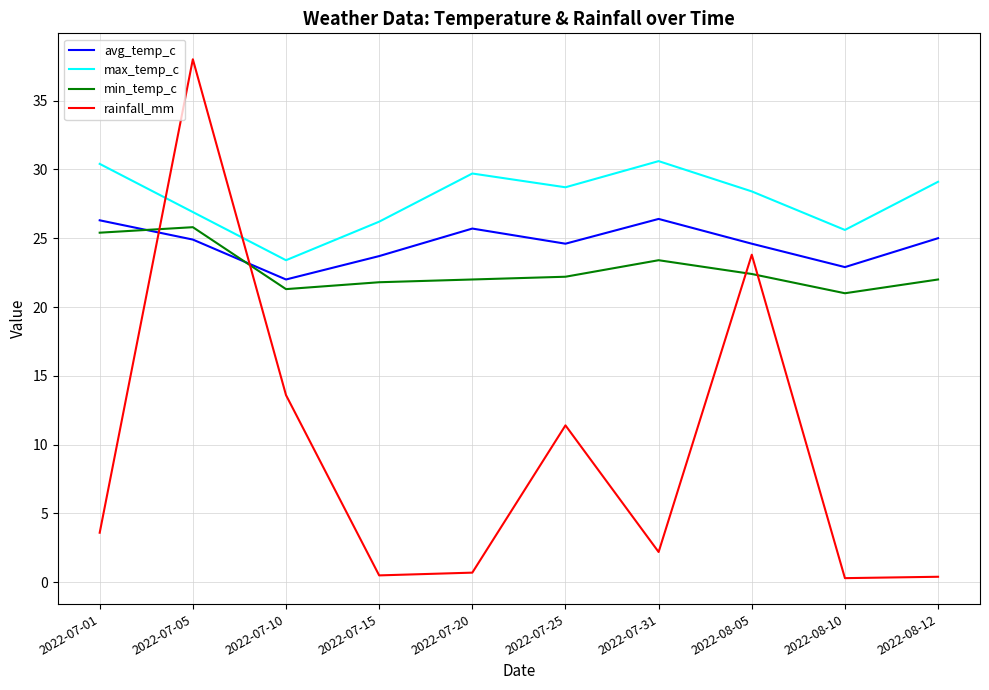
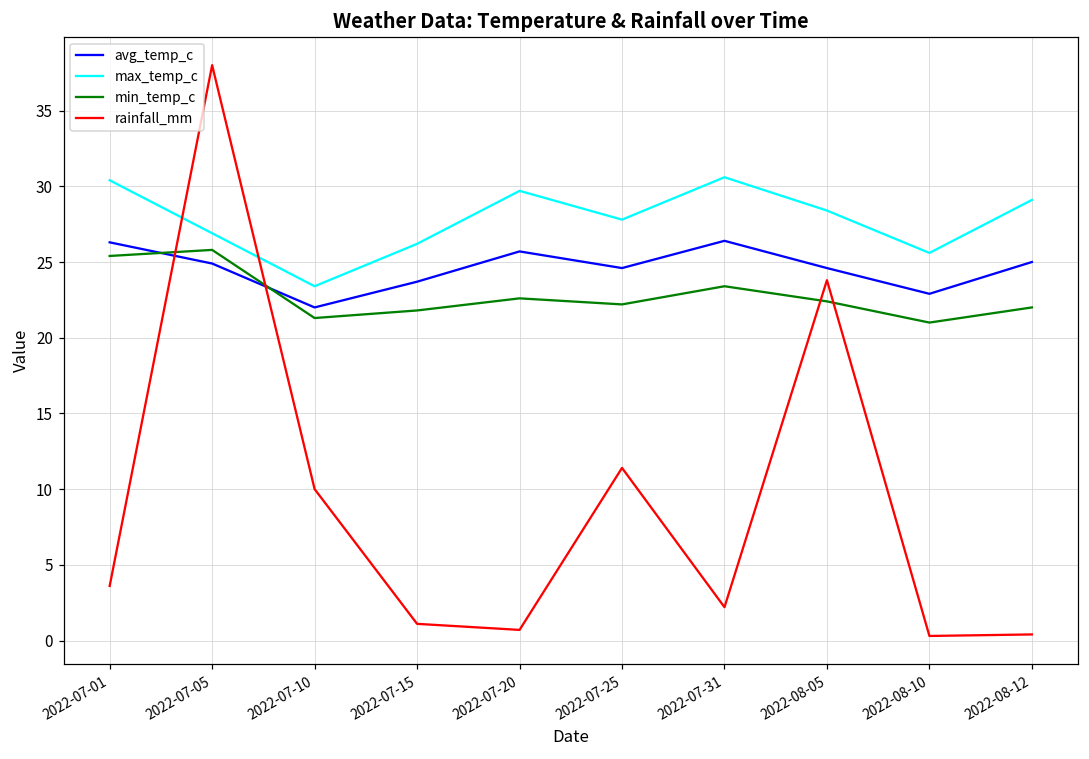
  {
    "avg_temp_c": {
      "2022-07-01": 26.3,
      "2022-07-05": 24.9,
      "2022-07-10": 22.0,
      "2022-07-15": 23.7,
      "2022-07-20": 25.7,
      "2022-07-25": 24.6,
      "2022-07-31": 26.4,
      "2022-08-05": 24.6,
      "2022-08-10": 22.9,
      "2022-08-12": 25.0
    },
    "max_temp_c": {
      "2022-07-01": 30.4,
      "2022-07-05": 26.9,
      "2022-07-10": 23.4,
      "2022-07-15": 26.2,
      "2022-07-20": 29.7,
-     "2022-07-25": 28.7,
+     "2022-07-25": 27.8,
      "2022-07-31": 30.6,
      "2022-08-05": 28.4,
      "2022-08-10": 25.6,
      "2022-08-12": 29.1
    },
    "min_temp_c": {
      "2022-07-01": 25.4,
      "2022-07-05": 25.8,
      "2022-07-10": 21.3,
      "2022-07-15": 21.8,
-     "2022-07-20": 22.0,
+     "2022-07-20": 22.6,
      "2022-07-25": 22.2,
      "2022-07-31": 23.4,
      "2022-08-05": 22.4,
      "2022-08-10": 21.0,
      "2022-08-12": 22.0
    },
    "rainfall_mm": {
      "2022-07-01": 3.6,
      "2022-07-05": 38.0,
-     "2022-07-10": 13.6,
-     "2022-07-15": 0.5,
+     "2022-07-10": 10.0,
+     "2022-07-15": 1.1,
      "2022-07-20": 0.7,
      "2022-07-25": 11.4,
      "2022-07-31": 2.2,
      "2022-08-05": 23.8,
      "2022-08-10": 0.3,
      "2022-08-12": 0.4
    }
  }
